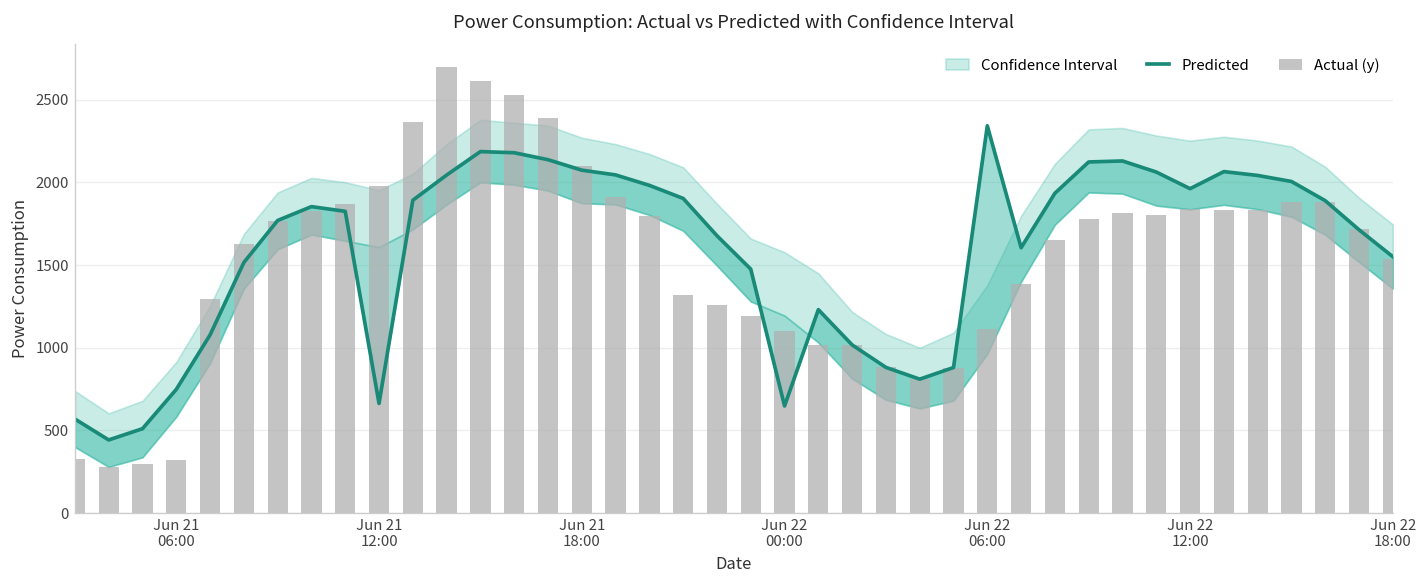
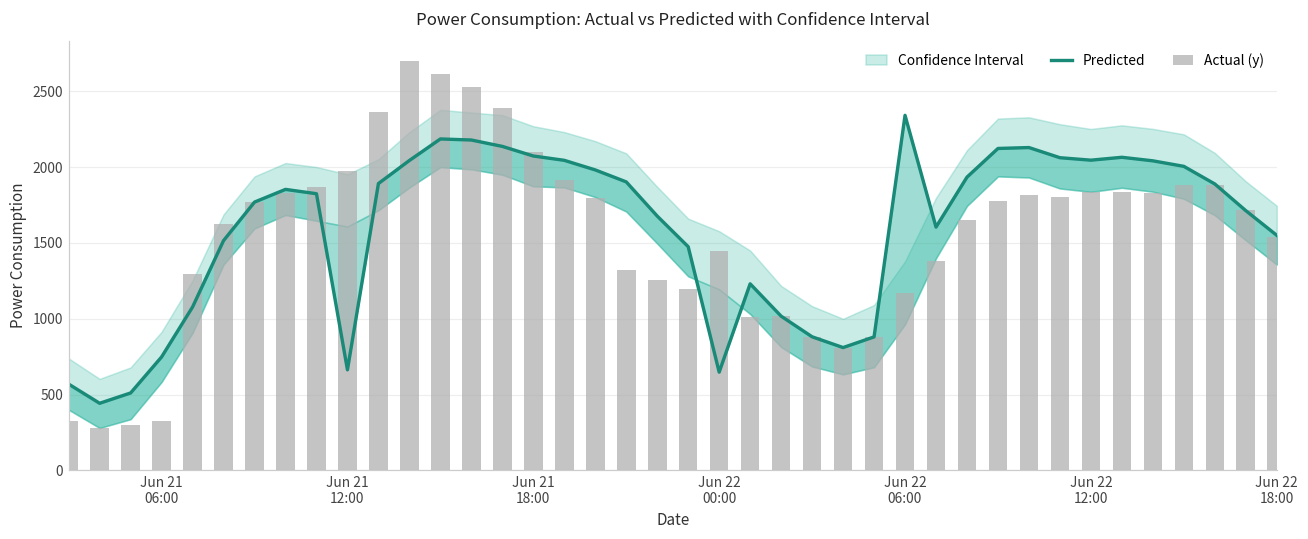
  {
    "Actual (y)": {
      "Jun 21 06:00": 320,
      "Jun 21 12:00": 1980,
      "Jun 21 18:00": 2100,
-     "Jun 22 00:00": 1100,
-     "Jun 22 06:00": 1110,
+     "Jun 22 00:00": 1450,
+     "Jun 22 06:00": 1170,
      "Jun 22 12:00": 1840,
      "Jun 22 18:00": 1540
    },
    "Predicted": {
      "Jun 21 12:00": 660,
      "Jun 22 00:00": 650,
-     "Jun 22 12:00": 1960
+     "Jun 22 12:00": 2050
    }
  }
